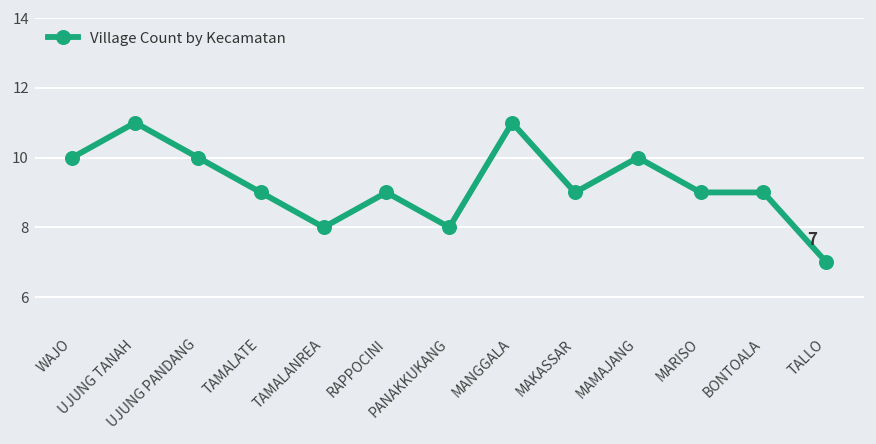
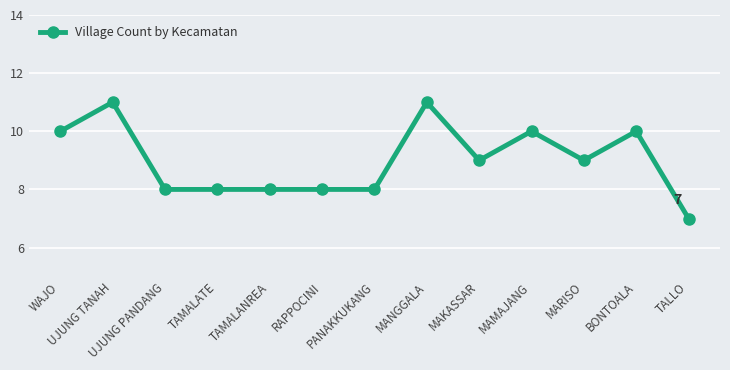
  {
    "WAJO": 10,
    "UJUNG TANAH": 11,
-   "UJUNG PANDANG": 10,
-   "TAMALATE": 9,
+   "UJUNG PANDANG": 8,
+   "TAMALATE": 8,
    "TAMALANREA": 8,
-   "RAPPOCINI": 9,
+   "RAPPOCINI": 8,
    "PANAKKUKANG": 8,
    "MANGGALA": 11,
    "MAKASSAR": 9,
    "MAMAJANG": 10,
    "MARISO": 9,
-   "BONTOALA": 9
+   "BONTOALA": 10
  }
